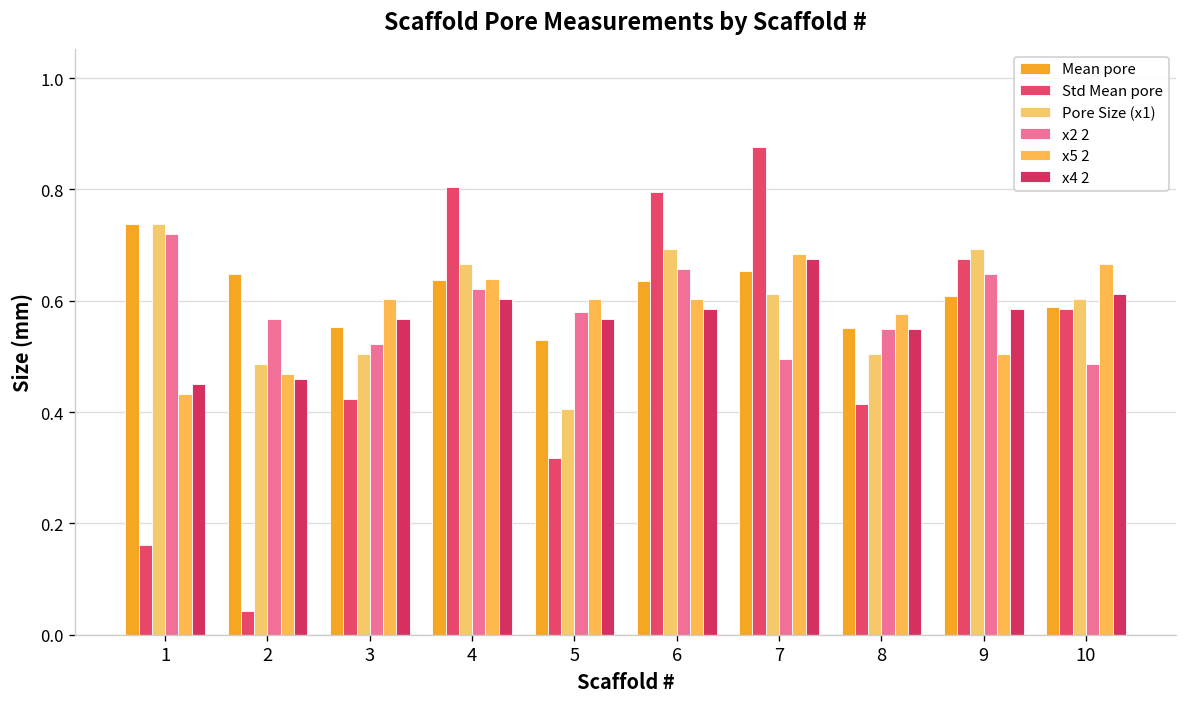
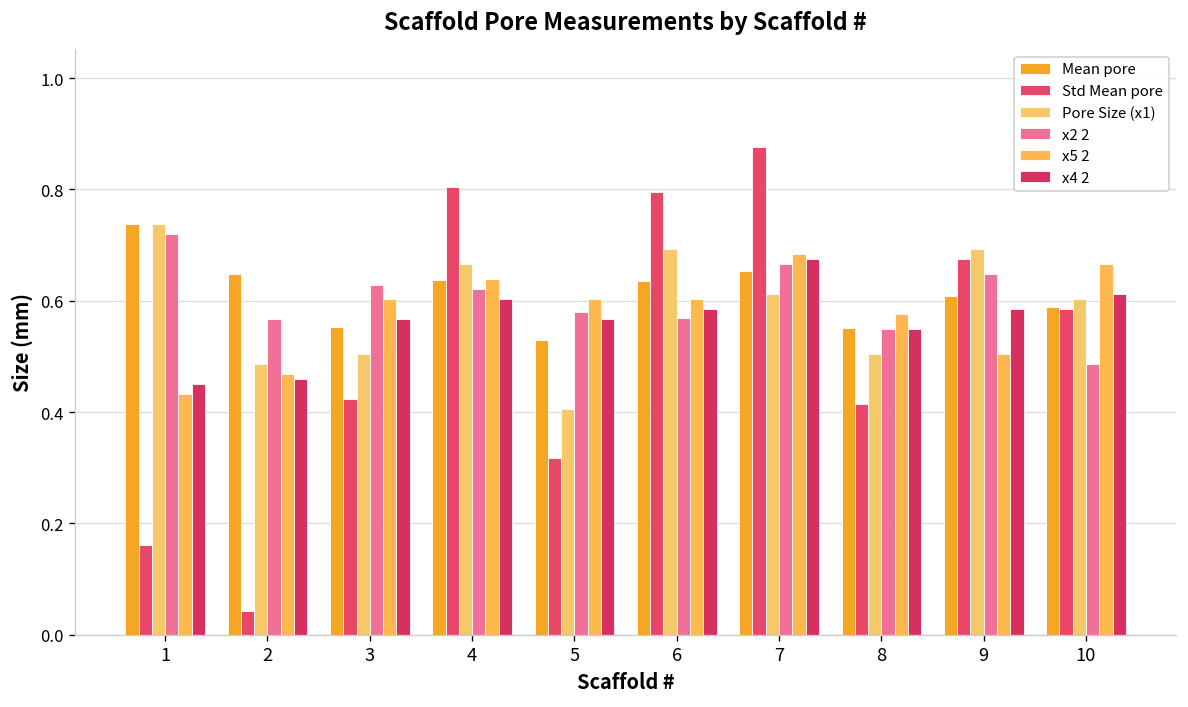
  {
    "x2 2": {
      "1": 0.72,
      "2": 0.57,
-     "3": 0.52,
+     "3": 0.63,
      "4": 0.62,
      "5": 0.58,
-     "6": 0.66,
-     "7": 0.50,
+     "6": 0.57,
+     "7": 0.67,
      "8": 0.55,
      "9": 0.65,
      "10": 0.49
    }
  }
